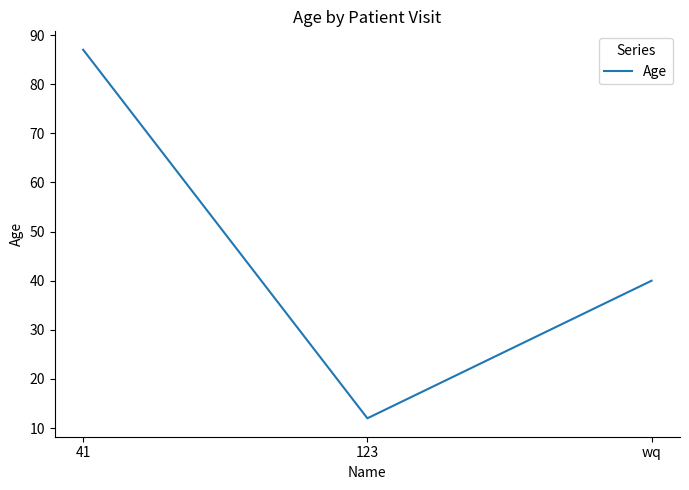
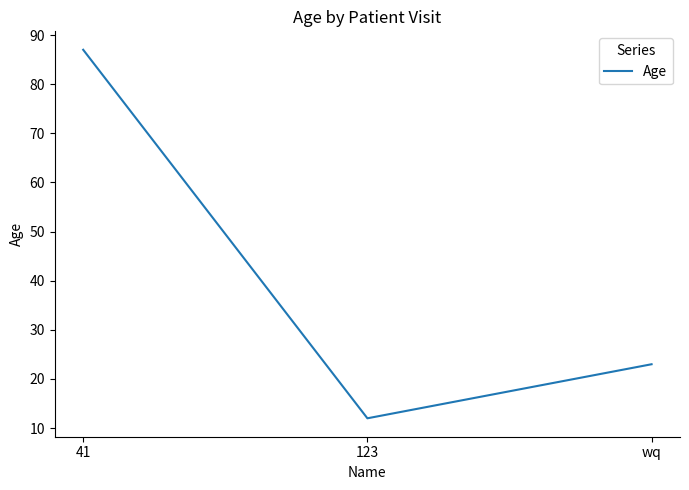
  {
    "41": 87,
    "123": 12,
-   "wq": 40
+   "wq": 23
  }
